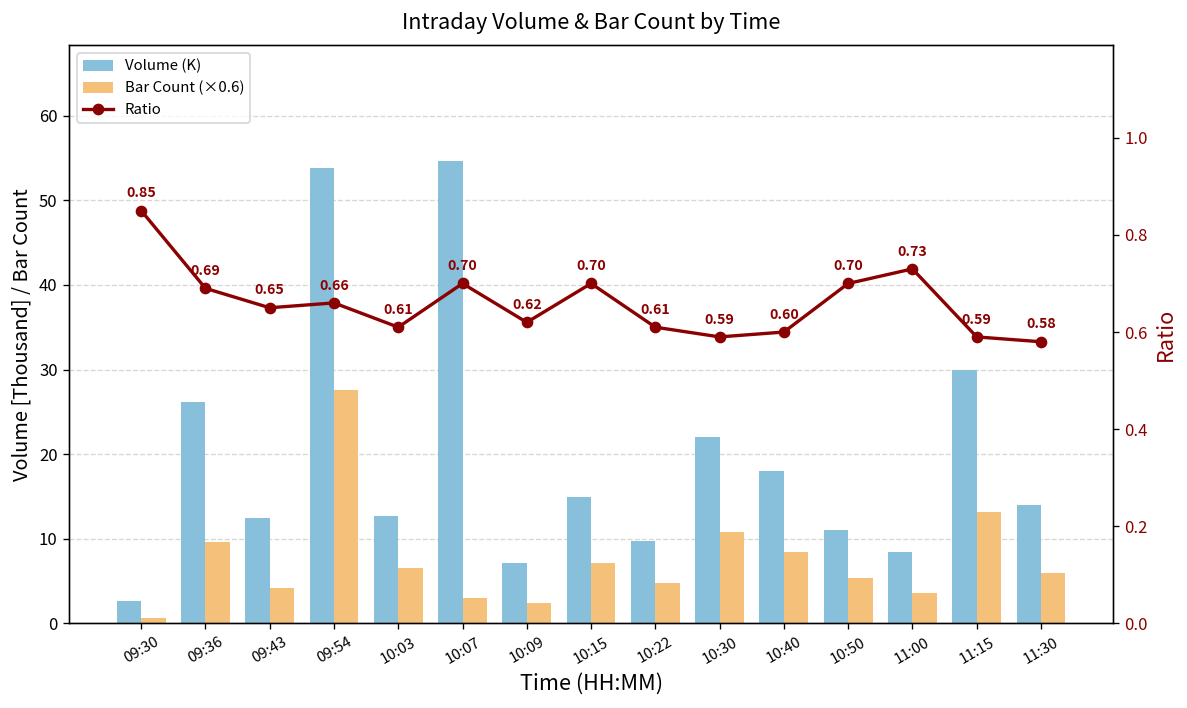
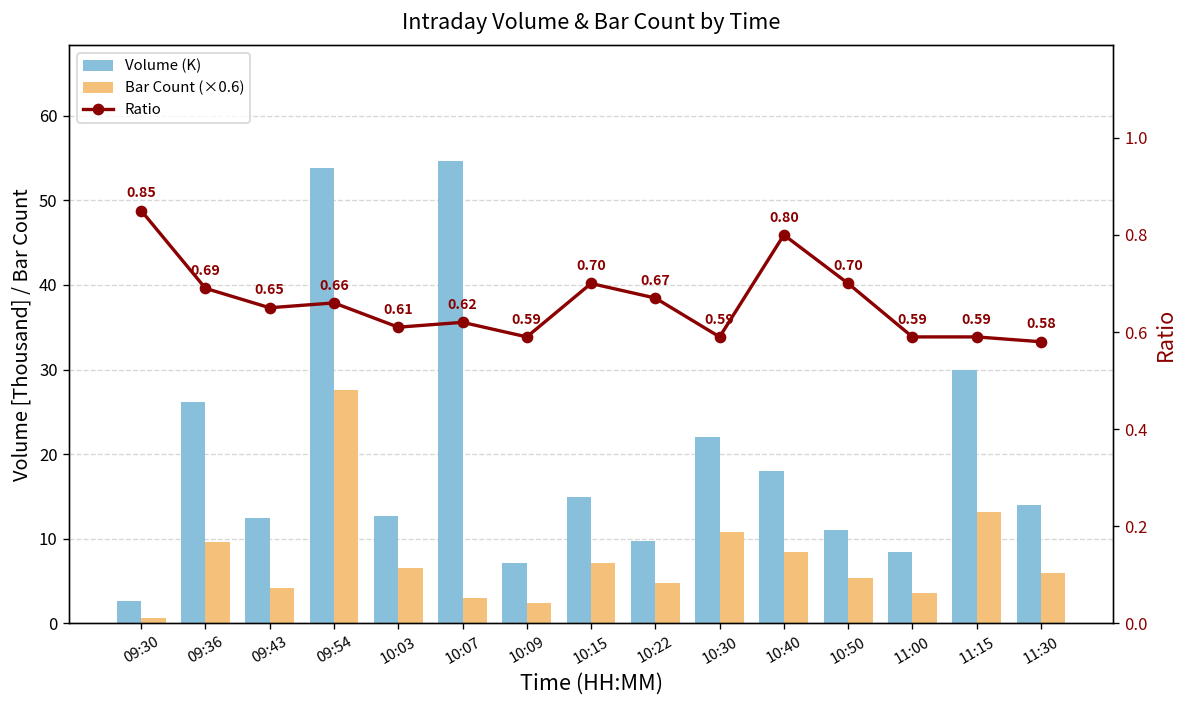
  {
    "Ratio": {
      "09:30": 0.85,
      "09:36": 0.69,
      "09:43": 0.65,
      "09:54": 0.66,
      "10:03": 0.61,
-     "10:07": 0.70,
-     "10:09": 0.62,
+     "10:07": 0.62,
+     "10:09": 0.59,
      "10:15": 0.70,
-     "10:22": 0.61,
+     "10:22": 0.67,
      "10:30": 0.59,
-     "10:40": 0.60,
+     "10:40": 0.80,
      "10:50": 0.70,
-     "11:00": 0.73,
+     "11:00": 0.59,
      "11:15": 0.59,
      "11:30": 0.58
    }
  }
